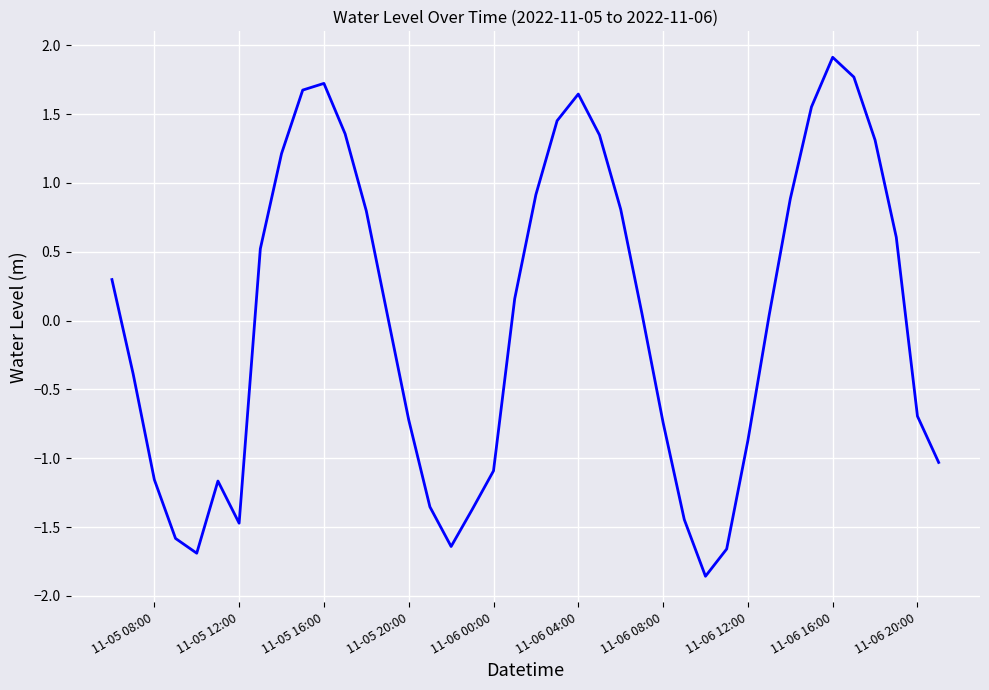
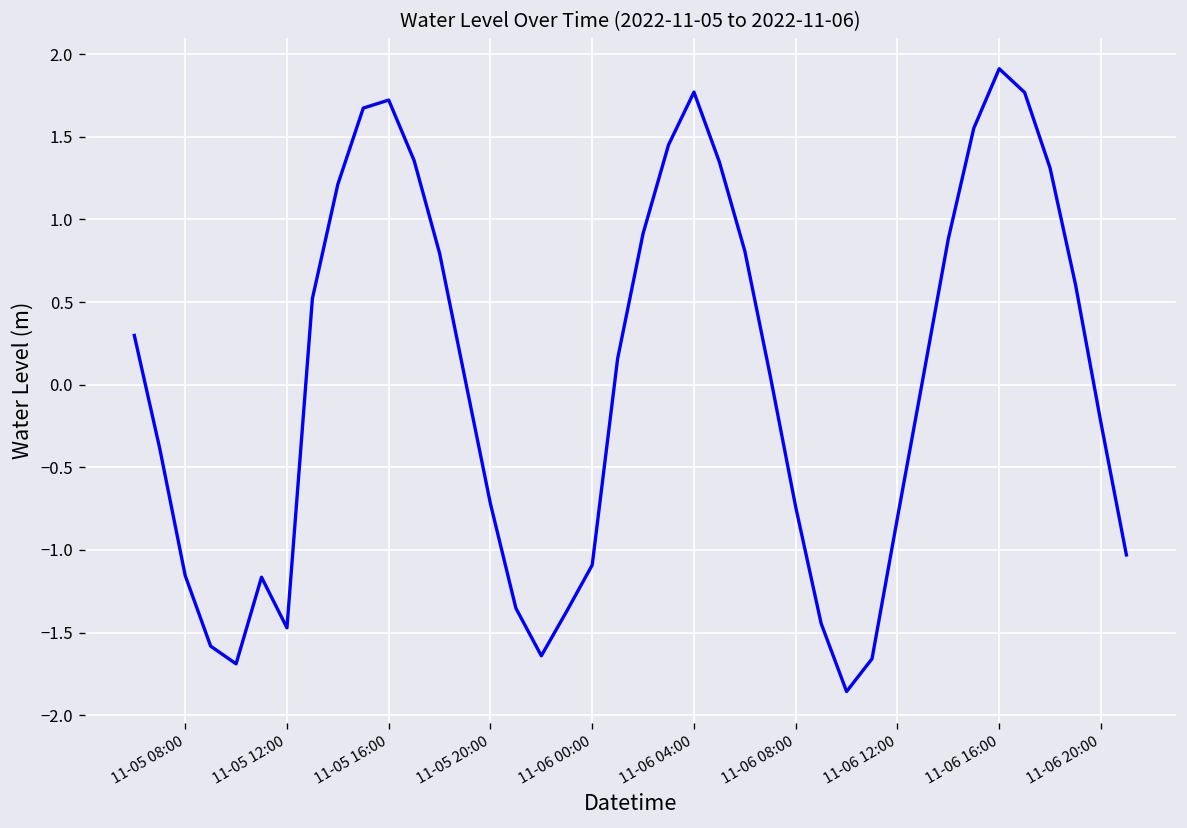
  {
    "11-05 08:00": -1.16,
    "11-05 12:00": -1.47,
    "11-05 16:00": 1.72,
    "11-05 20:00": -0.72,
    "11-06 00:00": -1.09,
-   "11-06 04:00": 1.65,
+   "11-06 04:00": 1.77,
    "11-06 08:00": -0.74,
-   "11-06 12:00": -0.87,
+   "11-06 12:00": -0.81,
    "11-06 16:00": 1.91,
-   "11-06 20:00": -0.69
+   "11-06 20:00": -0.23
  }
